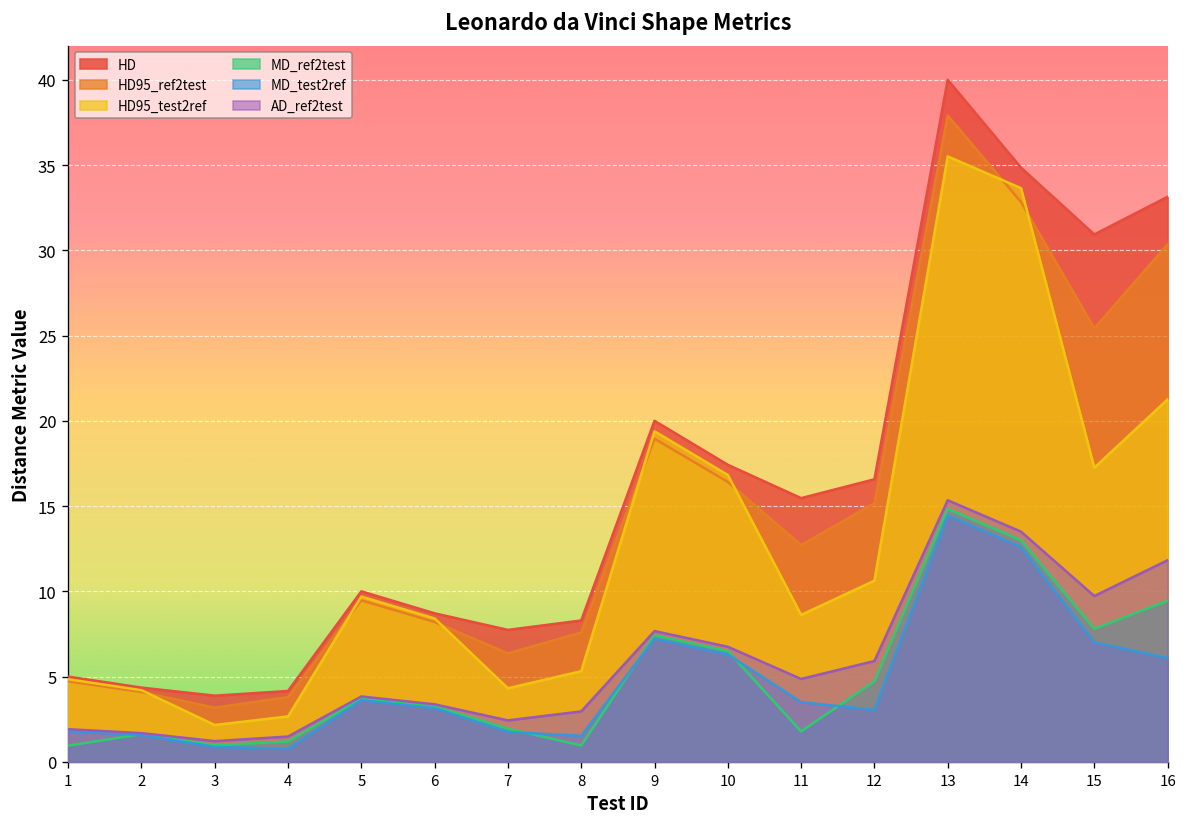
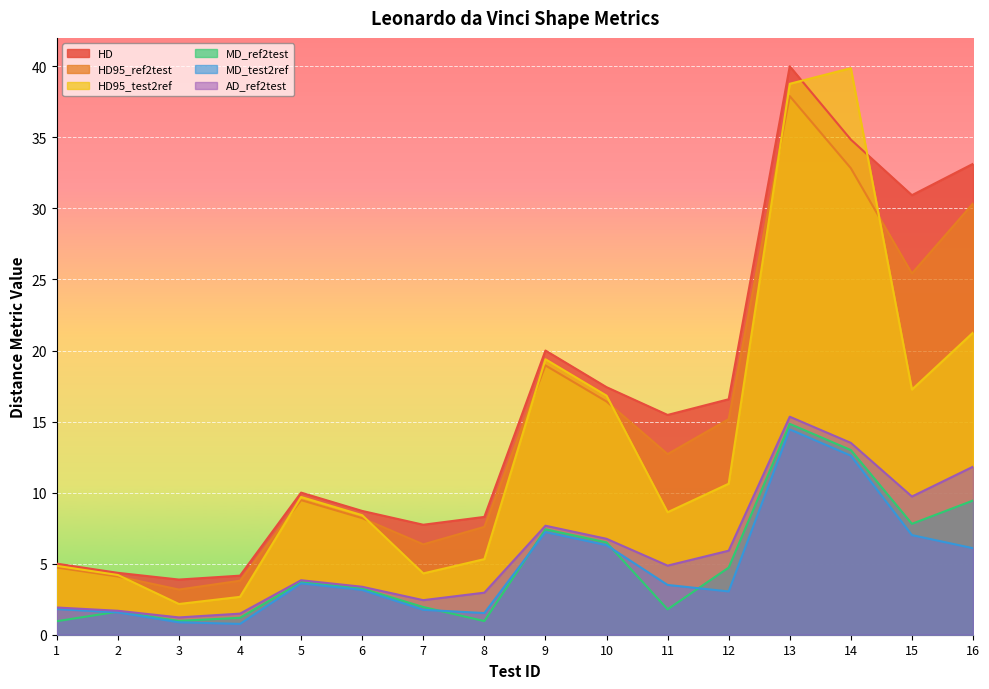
  {
    "HD95_test2ref": {
      "3": 2.2,
      "4": 2.7,
      "5": 9.7,
      "6": 8.4,
      "7": 4.3,
      "8": 5.3,
      "9": 19.4,
      "10": 16.8,
      "11": 8.6,
      "12": 10.6,
-     "13": 35.5,
-     "14": 33.6,
+     "13": 38.8,
+     "14": 39.9,
      "15": 17.2,
      "16": 21.3
    },
    "MD_ref2test": {
      "1": 1.0,
      "4": 1.2,
      "7": 1.9,
      "8": 1.0,
      "9": 7.4,
      "10": 6.5,
      "11": 1.8,
      "12": 4.7,
      "13": 14.8,
      "14": 13.0,
      "15": 7.8,
      "16": 9.4
    },
    "MD_test2ref": {
      "4": 0.8,
      "7": 1.8,
      "8": 1.5,
      "9": 7.2,
      "10": 6.3,
      "11": 3.5,
      "12": 3.0,
      "13": 14.5,
      "14": 12.6,
      "15": 7.0,
      "16": 6.1
    },
    "AD_ref2test": {
      "3": 1.2,
      "4": 1.5,
      "7": 2.4,
      "8": 3.0,
      "9": 7.7,
      "10": 6.8,
      "11": 4.9,
      "12": 5.9,
      "13": 15.3,
      "14": 13.5,
      "15": 9.7,
      "16": 11.8
    }
  }
